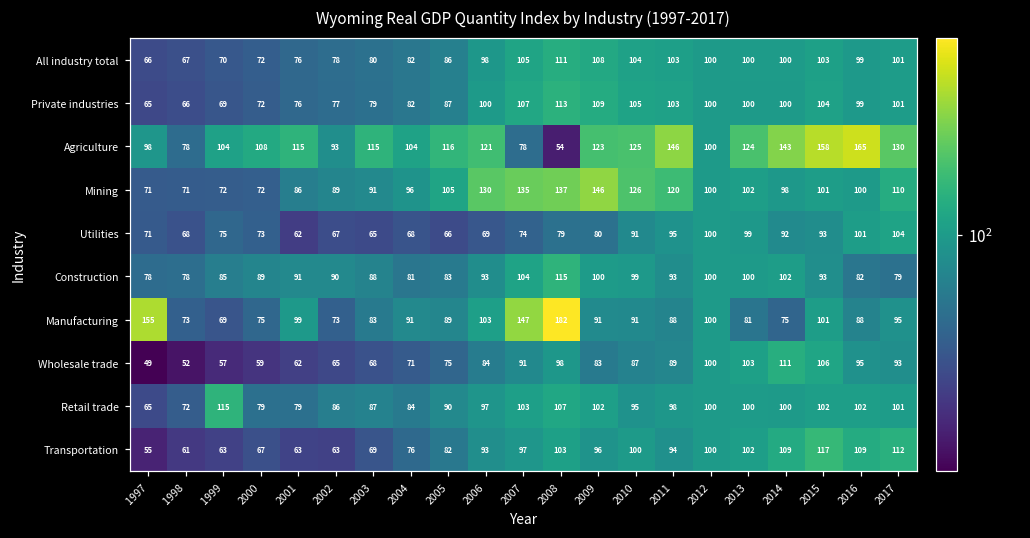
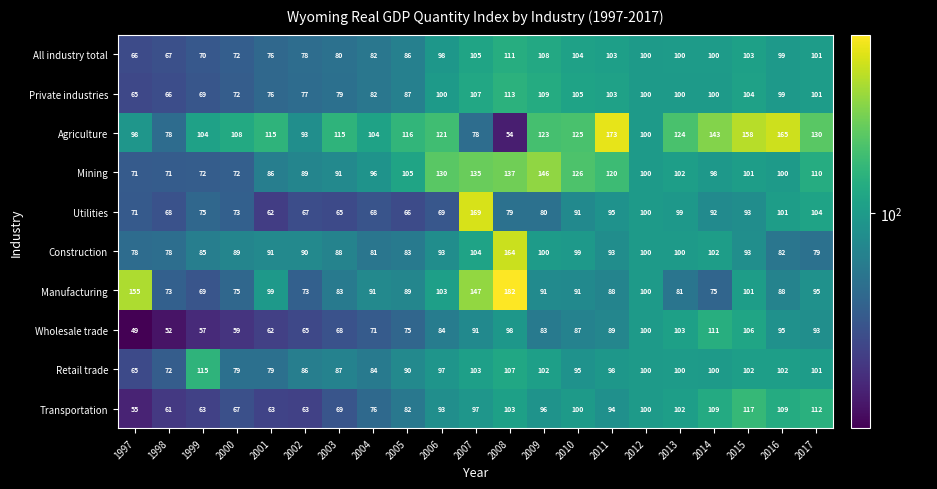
  {
    "Agriculture": {
      "1997": 98,
      "1998": 78,
      "1999": 104,
      "2000": 108,
      "2001": 115,
      "2002": 93,
      "2003": 115,
      "2004": 104,
      "2005": 116,
      "2006": 121,
      "2007": 78,
      "2008": 54,
      "2009": 123,
      "2010": 125,
-     "2011": 146,
+     "2011": 173,
      "2012": 100,
      "2013": 124,
      "2014": 143,
      "2015": 158,
      "2016": 165,
      "2017": 130
    },
    "Utilities": {
      "1997": 71,
      "1998": 68,
      "1999": 75,
      "2000": 73,
      "2001": 62,
      "2002": 67,
      "2003": 65,
      "2004": 68,
      "2005": 66,
      "2006": 69,
-     "2007": 74,
+     "2007": 169,
      "2008": 79,
      "2009": 80,
      "2010": 91,
      "2011": 95,
      "2012": 100,
      "2013": 99,
      "2014": 92,
      "2015": 93,
      "2016": 101,
      "2017": 104
    },
    "Construction": {
      "1997": 78,
      "1998": 78,
      "1999": 85,
      "2000": 89,
      "2001": 91,
      "2002": 90,
      "2003": 88,
      "2004": 81,
      "2005": 83,
      "2006": 93,
      "2007": 104,
-     "2008": 115,
+     "2008": 164,
      "2009": 100,
      "2010": 99,
      "2011": 93,
      "2012": 100,
      "2013": 100,
      "2014": 102,
      "2015": 93,
      "2016": 82,
      "2017": 79
    }
  }
